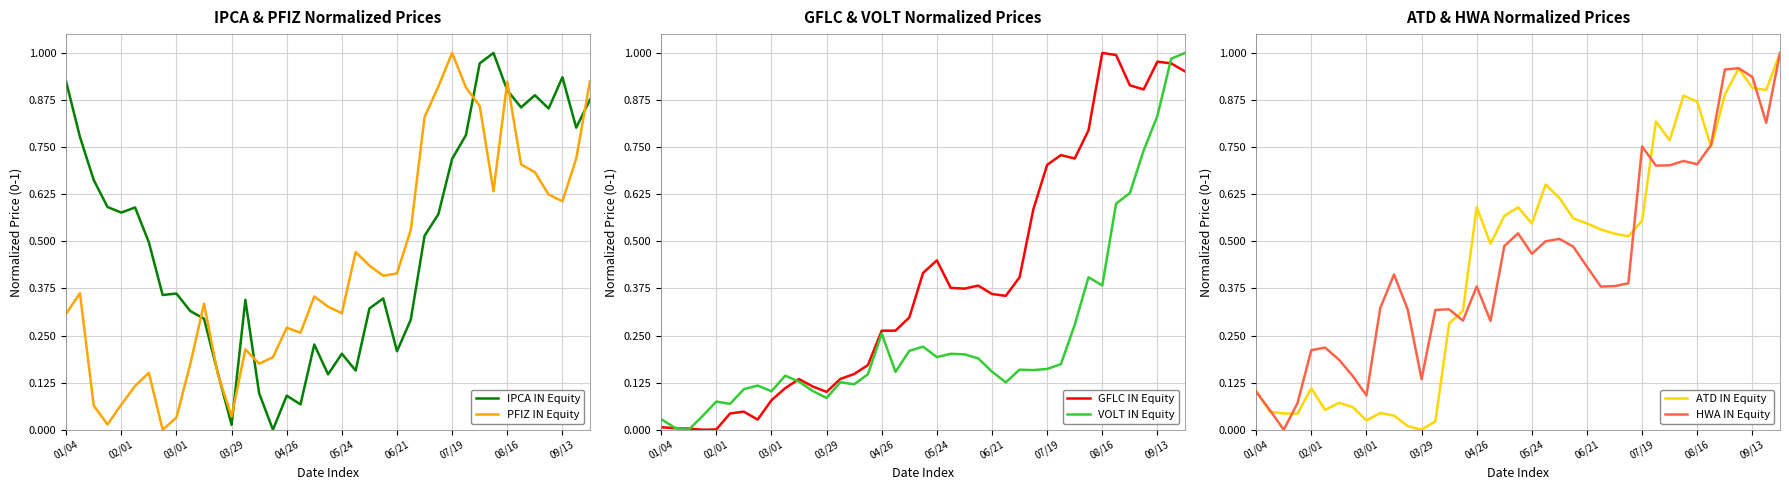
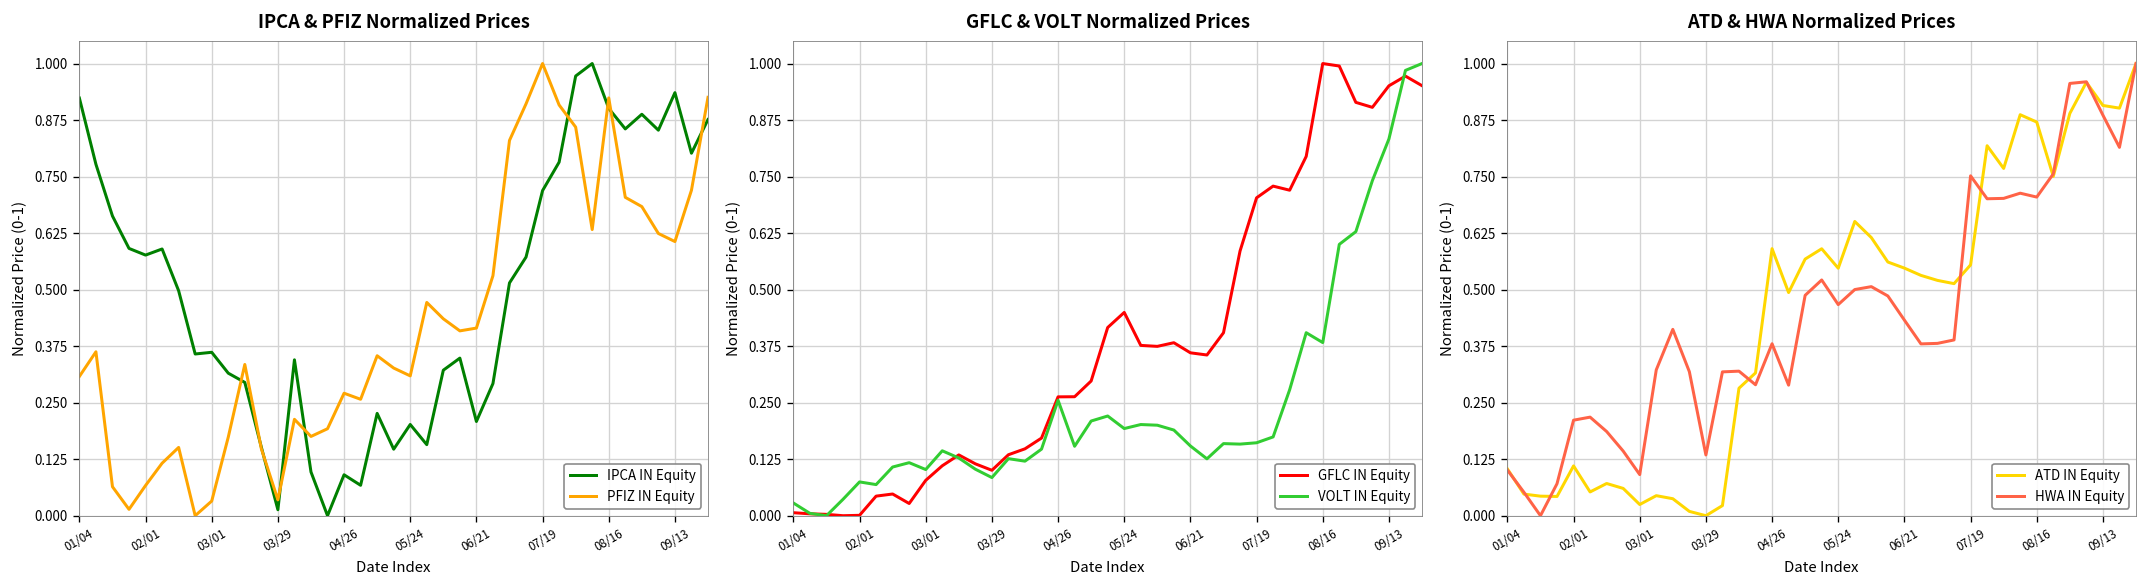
  {
    "IPCA & PFIZ Normalized Prices": {
      "IPCA IN Equity": {
        "01/04": 0.92,
        "02/01": 0.58,
        "03/01": 0.36,
        "03/29": 0.01,
        "04/26": 0.09,
        "05/24": 0.20,
        "06/21": 0.21,
        "07/19": 0.72,
        "08/16": 0.90,
        "09/13": 0.94
      },
      "PFIZ IN Equity": {
        "01/04": 0.31,
        "02/01": 0.07,
        "03/01": 0.03,
        "03/29": 0.04,
        "04/26": 0.27,
        "05/24": 0.31,
        "06/21": 0.41,
        "07/19": 1.00,
        "08/16": 0.92,
        "09/13": 0.61
      }
    },
    "GFLC & VOLT Normalized Prices": {
      "GFLC IN Equity": {
        "01/04": 0.01,
        "02/01": 0.00,
        "03/01": 0.08,
        "03/29": 0.10,
        "04/26": 0.26,
        "05/24": 0.45,
        "06/21": 0.36,
        "07/19": 0.70,
        "08/16": 1.00,
-       "09/13": 0.98
+       "09/13": 0.95
      },
      "VOLT IN Equity": {
        "01/04": 0.03,
        "02/01": 0.07,
        "03/01": 0.10,
        "03/29": 0.08,
        "04/26": 0.26,
        "05/24": 0.19,
        "06/21": 0.15,
        "07/19": 0.16,
        "08/16": 0.38,
        "09/13": 0.83
      }
    },
    "ATD & HWA Normalized Prices": {
      "ATD IN Equity": {
        "02/01": 0.11,
        "03/01": 0.02,
        "03/29": 0.00,
        "04/26": 0.59,
        "05/24": 0.55,
        "06/21": 0.55,
        "07/19": 0.55,
        "08/16": 0.87,
        "09/13": 0.91
      },
      "HWA IN Equity": {
        "02/01": 0.21,
        "03/01": 0.09,
        "03/29": 0.13,
        "04/26": 0.38,
        "05/24": 0.47,
        "06/21": 0.43,
        "07/19": 0.75,
        "08/16": 0.70,
-       "09/13": 0.94
+       "09/13": 0.89
      }
    }
  }
